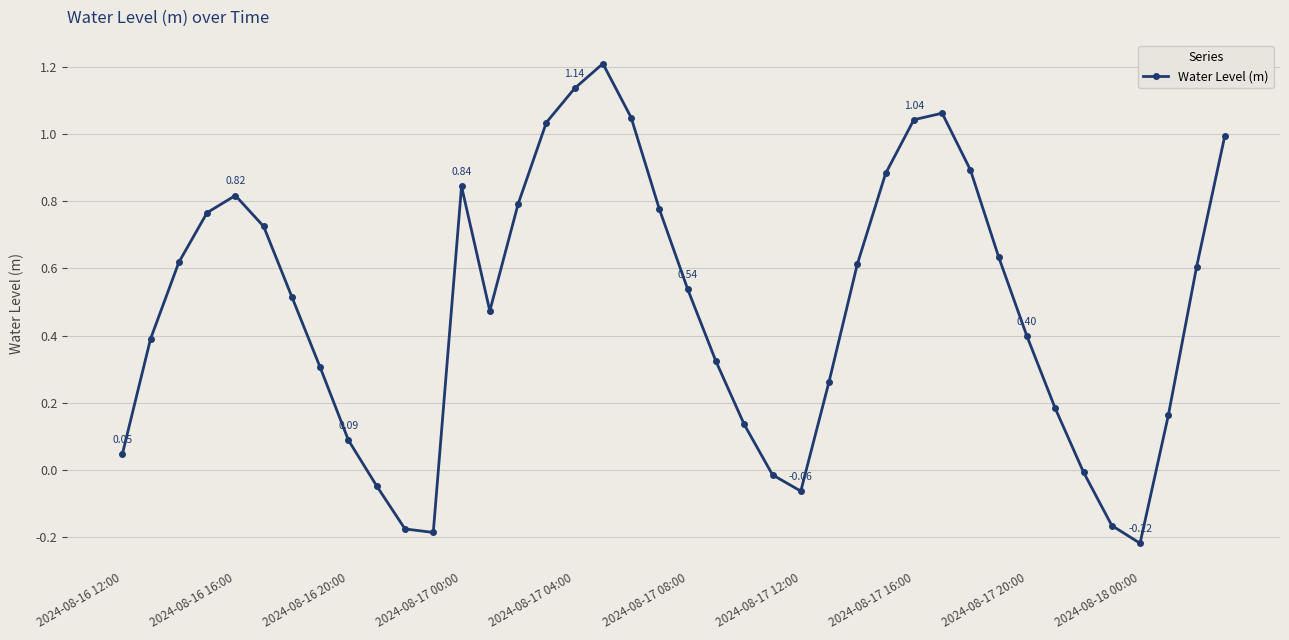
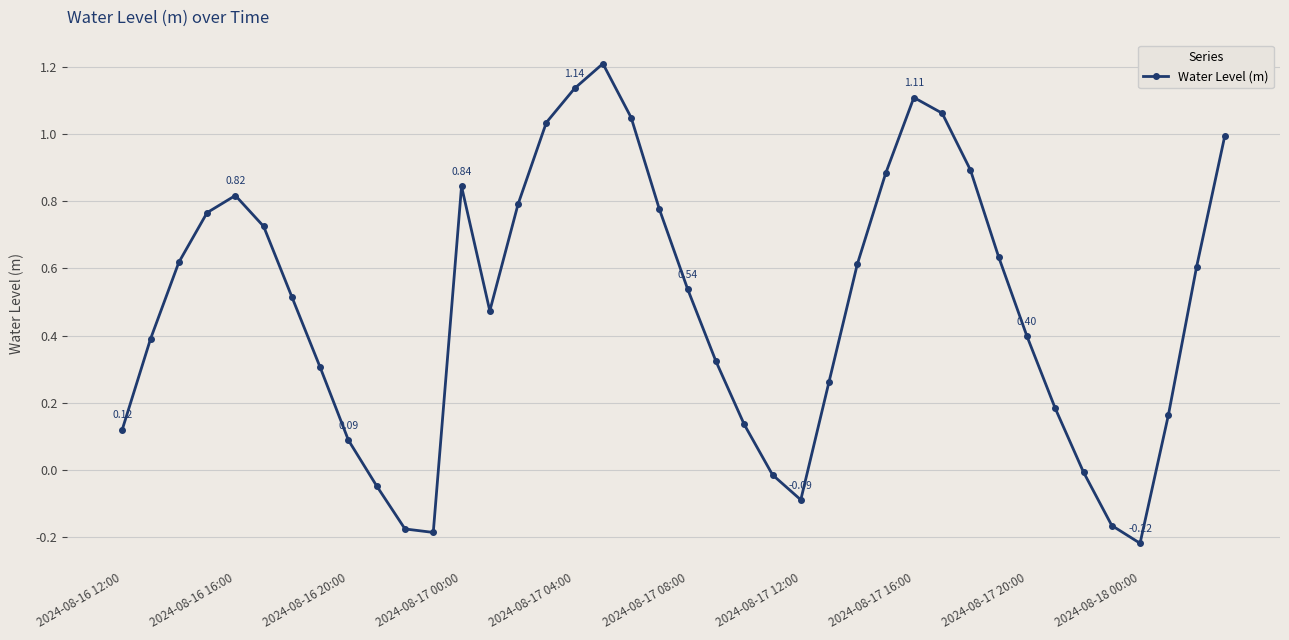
  {
-   "2024-08-16 12:00": 0.05,
+   "2024-08-16 12:00": 0.12,
    "2024-08-16 16:00": 0.82,
    "2024-08-16 20:00": 0.09,
    "2024-08-17 00:00": 0.84,
    "2024-08-17 04:00": 1.14,
    "2024-08-17 08:00": 0.54,
-   "2024-08-17 12:00": -0.06,
-   "2024-08-17 16:00": 1.04,
+   "2024-08-17 12:00": -0.09,
+   "2024-08-17 16:00": 1.11,
    "2024-08-17 20:00": 0.40,
    "2024-08-18 00:00": -0.22
  }
